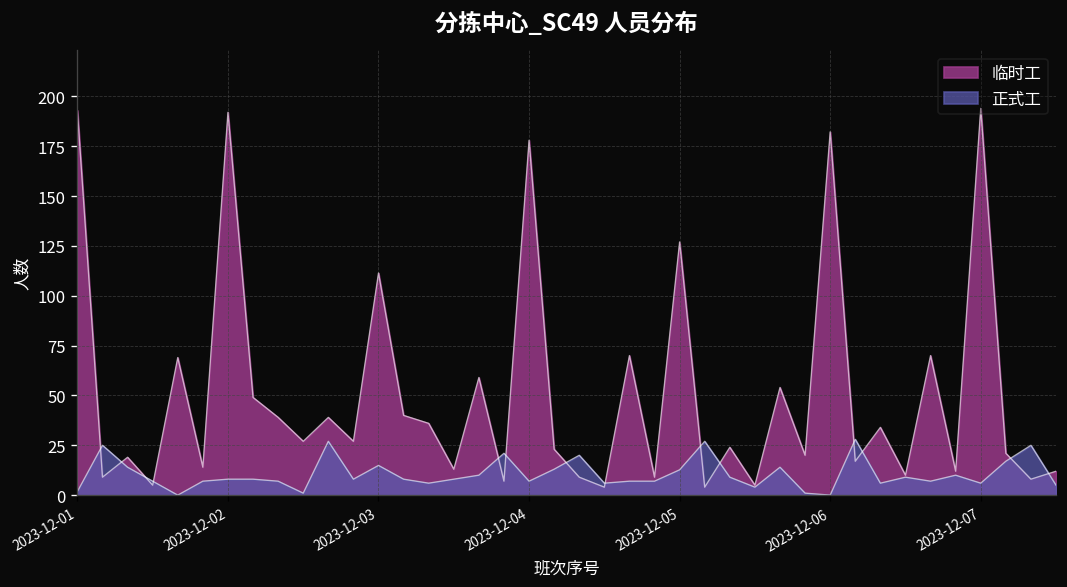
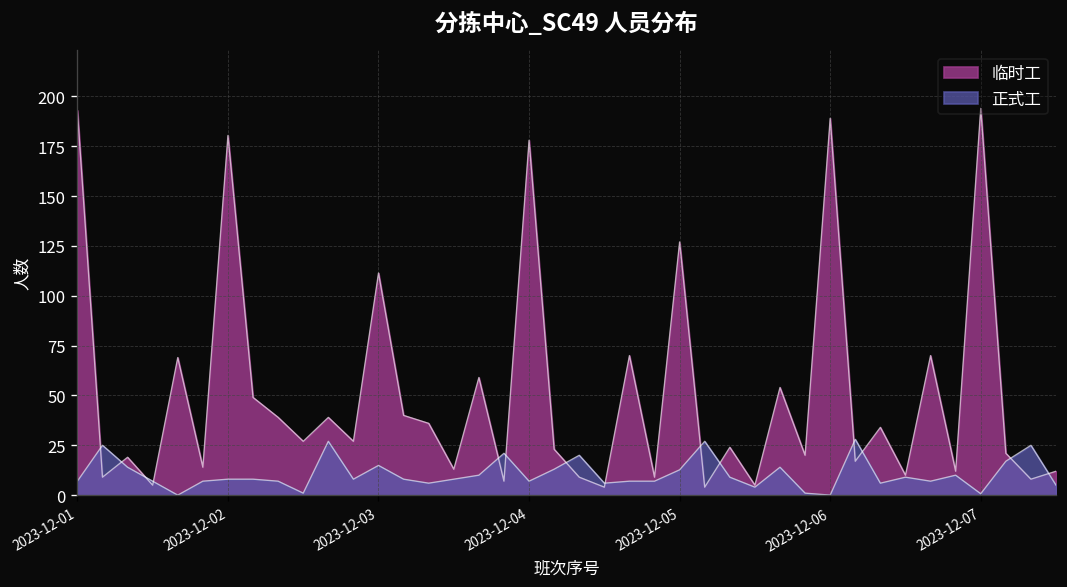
  {
    "临时工": {
      "2023-12-01": 193,
-     "2023-12-02": 192,
+     "2023-12-02": 180,
      "2023-12-03": 111,
      "2023-12-04": 178,
      "2023-12-05": 127,
-     "2023-12-06": 182
+     "2023-12-06": 189
    },
    "正式工": {
-     "2023-12-01": 2,
+     "2023-12-01": 7,
      "2023-12-02": 8,
      "2023-12-03": 15,
      "2023-12-04": 7,
      "2023-12-05": 13,
      "2023-12-06": 0,
-     "2023-12-07": 6
+     "2023-12-07": 1
    }
  }
